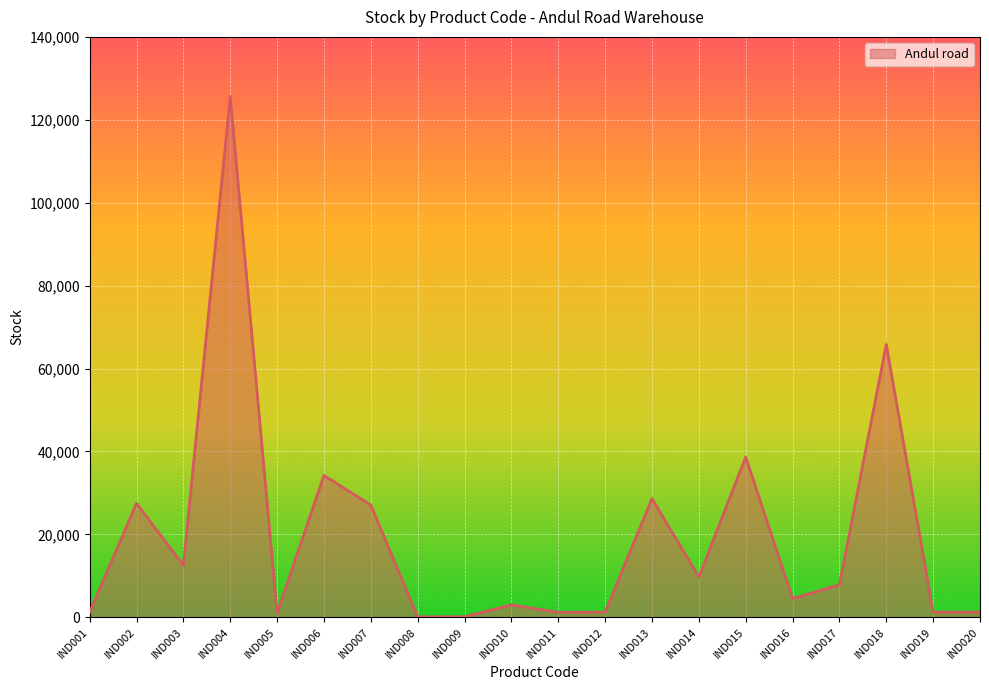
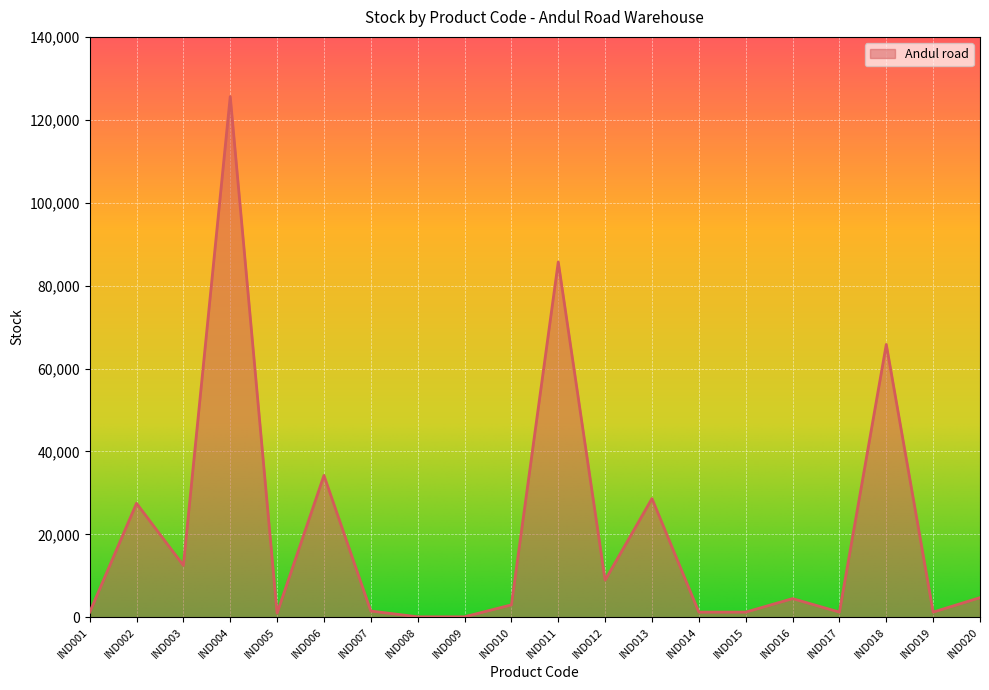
  {
    "IND001": "1,000",
    "IND002": "27,000",
    "IND003": "13,000",
    "IND004": "126,000",
    "IND005": "1,000",
    "IND006": "34,000",
-   "IND007": "27,000",
+   "IND007": "2,000",
    "IND008": "0",
    "IND009": "0",
    "IND010": "3,000",
-   "IND011": "1,000",
-   "IND012": "1,000",
+   "IND011": "86,000",
+   "IND012": "9,000",
    "IND013": "29,000",
-   "IND014": "10,000",
-   "IND015": "39,000",
+   "IND014": "1,000",
+   "IND015": "1,000",
    "IND016": "4,000",
-   "IND017": "8,000",
+   "IND017": "1,000",
    "IND018": "66,000",
    "IND019": "1,000",
-   "IND020": "1,000"
+   "IND020": "5,000"
  }
